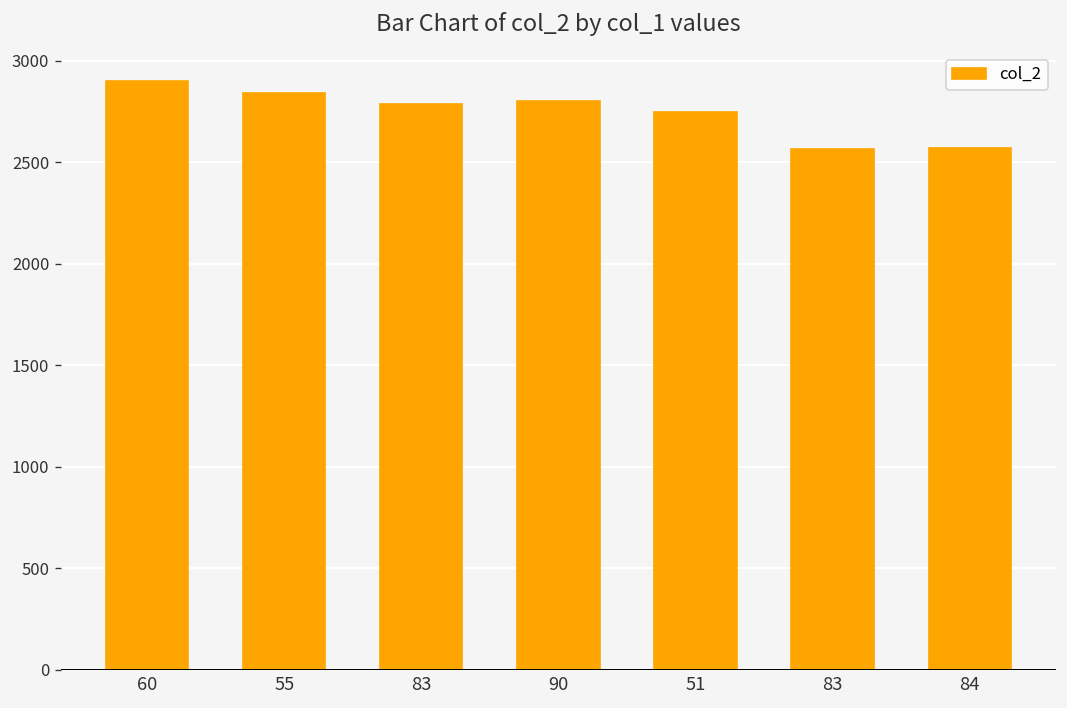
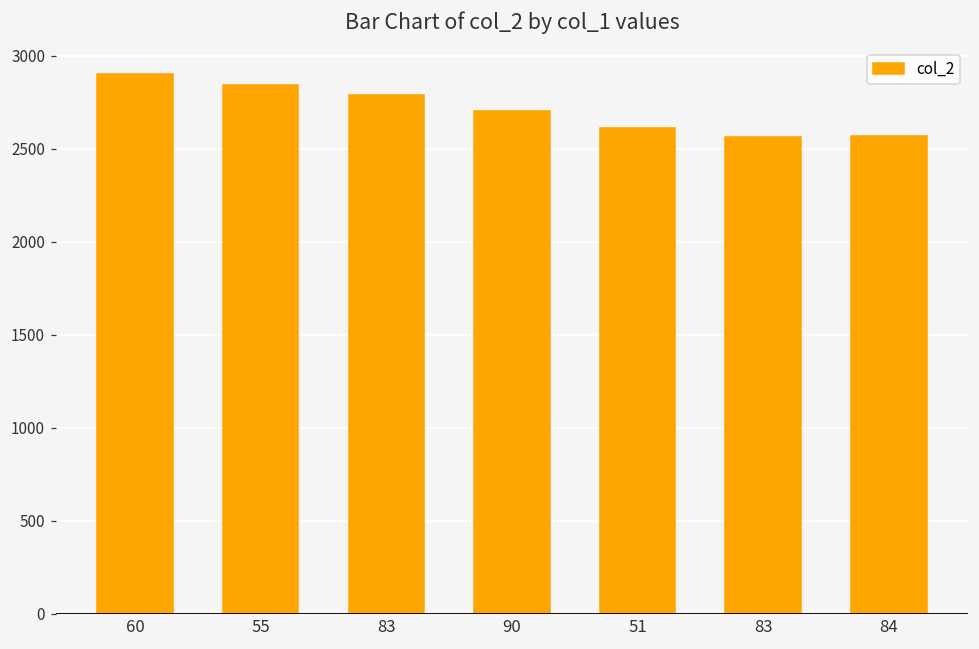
  {
    "60": 2900,
    "55": 2840,
-   "90": 2800,
-   "51": 2750,
+   "90": 2710,
+   "51": 2620,
    "84": 2570
  }
